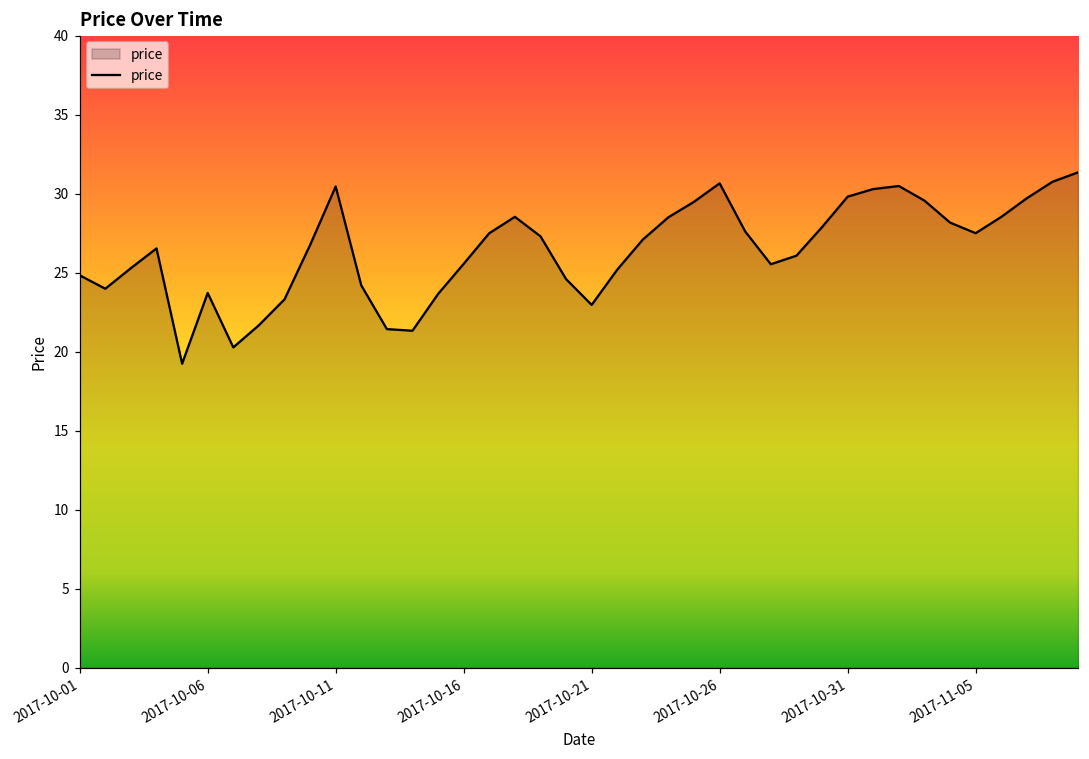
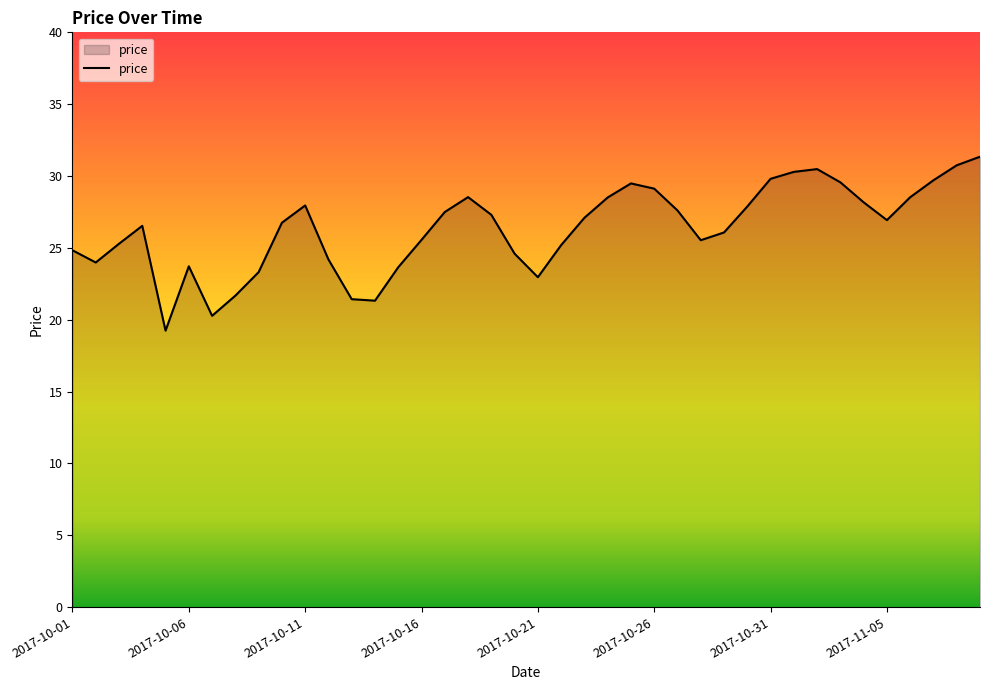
  {
    "2017-10-01": 24.8,
    "2017-10-06": 23.7,
-   "2017-10-11": 30.5,
+   "2017-10-11": 28.0,
    "2017-10-16": 25.6,
    "2017-10-21": 23.0,
-   "2017-10-26": 30.7,
+   "2017-10-26": 29.1,
    "2017-10-31": 29.8,
-   "2017-11-05": 27.5
+   "2017-11-05": 26.9
  }
